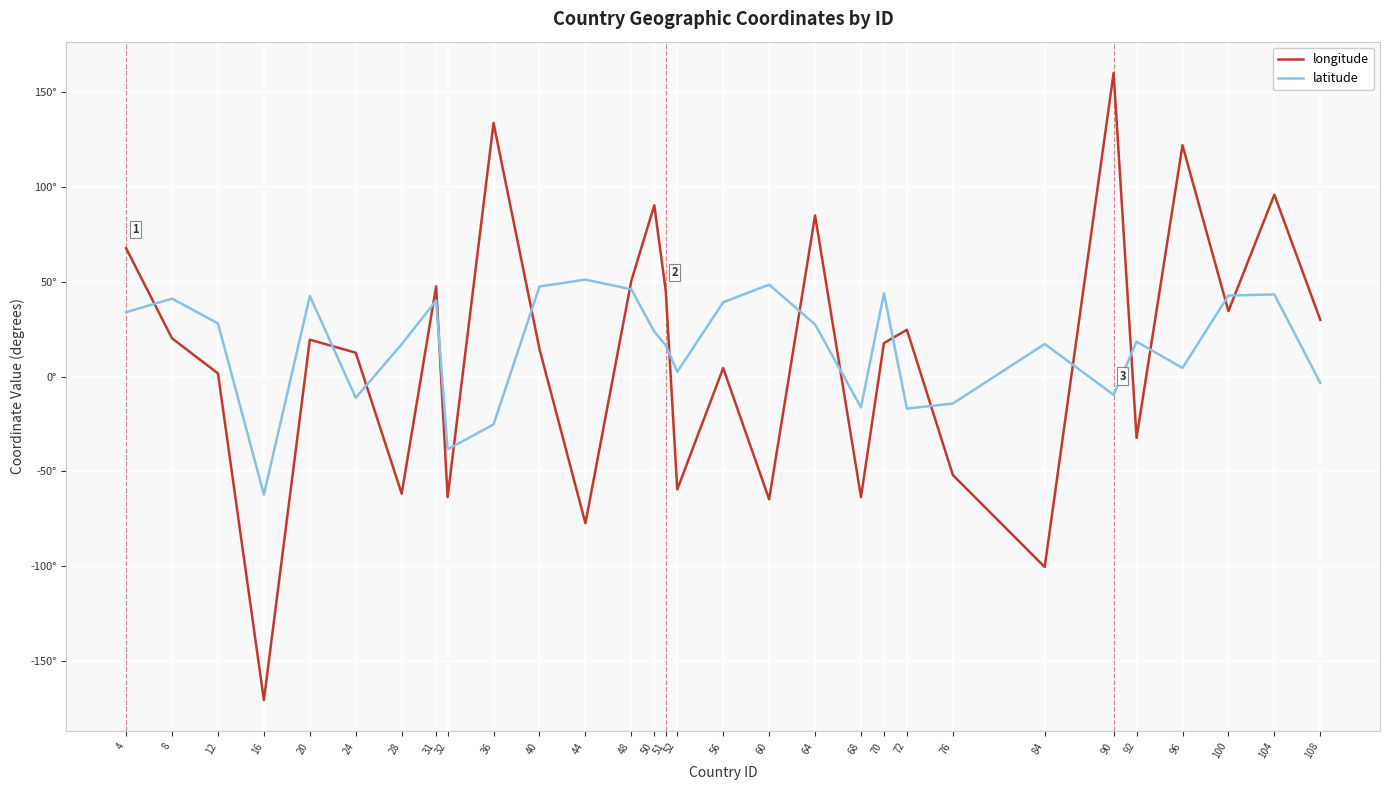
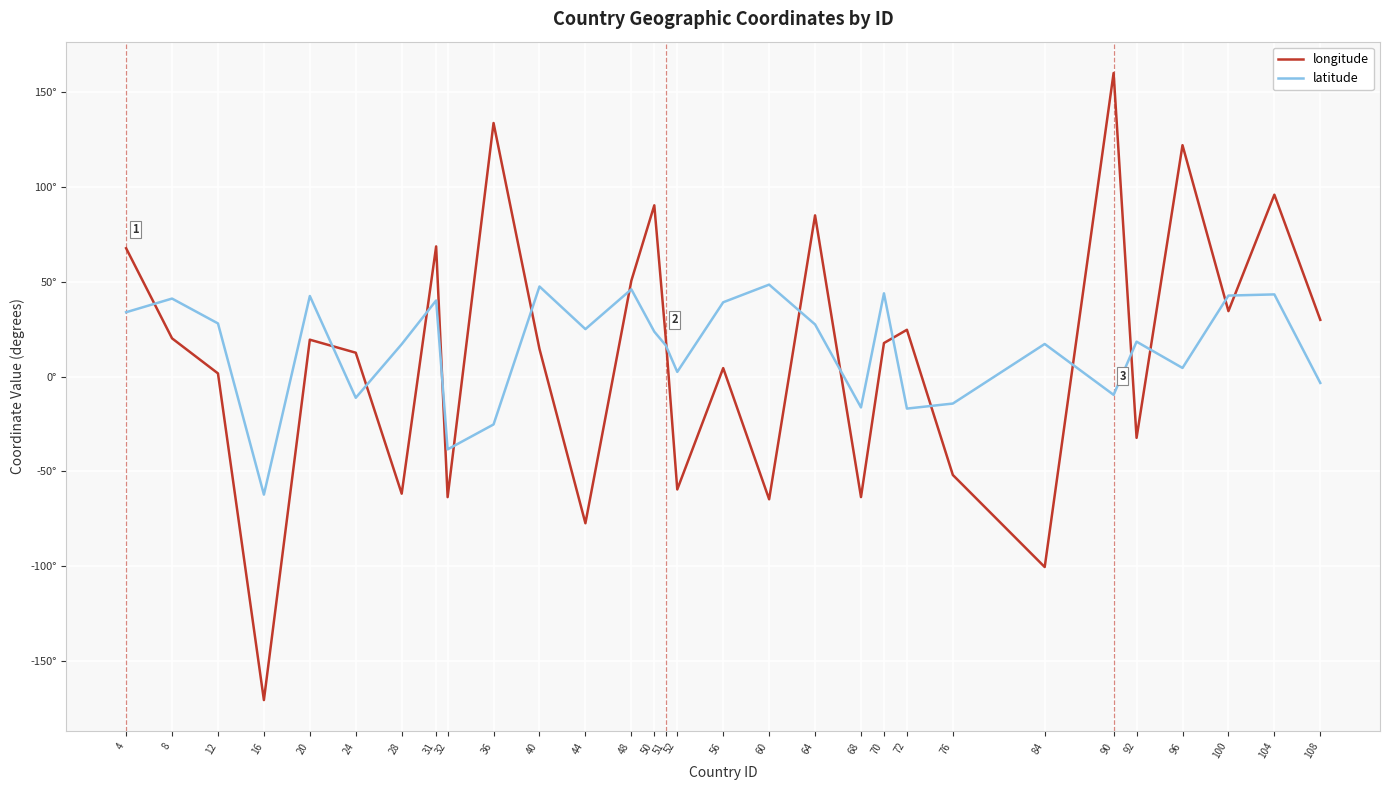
  {
    "longitude": {
      "8": "20°",
      "12": "2°",
      "16": "-171°",
      "20": "19°",
      "24": "13°",
      "28": "-62°",
-     "31": "48°",
+     "31": "69°",
      "32": "-64°",
      "36": "134°",
      "40": "15°",
      "44": "-77°",
      "48": "51°",
      "50": "90°",
-     "51": "45°",
+     "51": "20°",
      "52": "-60°",
      "56": "4°",
      "60": "-65°",
      "64": "85°",
      "68": "-64°",
      "70": "18°",
      "72": "25°",
      "76": "-52°",
      "84": "-101°",
      "90": "160°",
      "92": "-32°",
      "96": "122°",
      "100": "35°",
      "104": "96°",
      "108": "30°"
    },
    "latitude": {
      "4": "34°",
      "8": "41°",
      "12": "28°",
      "16": "-62°",
      "20": "43°",
      "24": "-11°",
      "28": "17°",
      "31": "40°",
      "32": "-38°",
      "36": "-25°",
      "40": "48°",
-     "44": "51°",
+     "44": "25°",
      "48": "46°",
      "50": "24°",
      "51": "16°",
      "52": "2°",
      "56": "39°",
      "60": "49°",
      "64": "28°",
      "68": "-16°",
      "70": "44°",
      "72": "-17°",
      "76": "-14°",
      "84": "17°",
      "92": "18°",
      "96": "5°",
      "100": "43°",
      "104": "43°",
      "108": "-3°"
    }
  }
